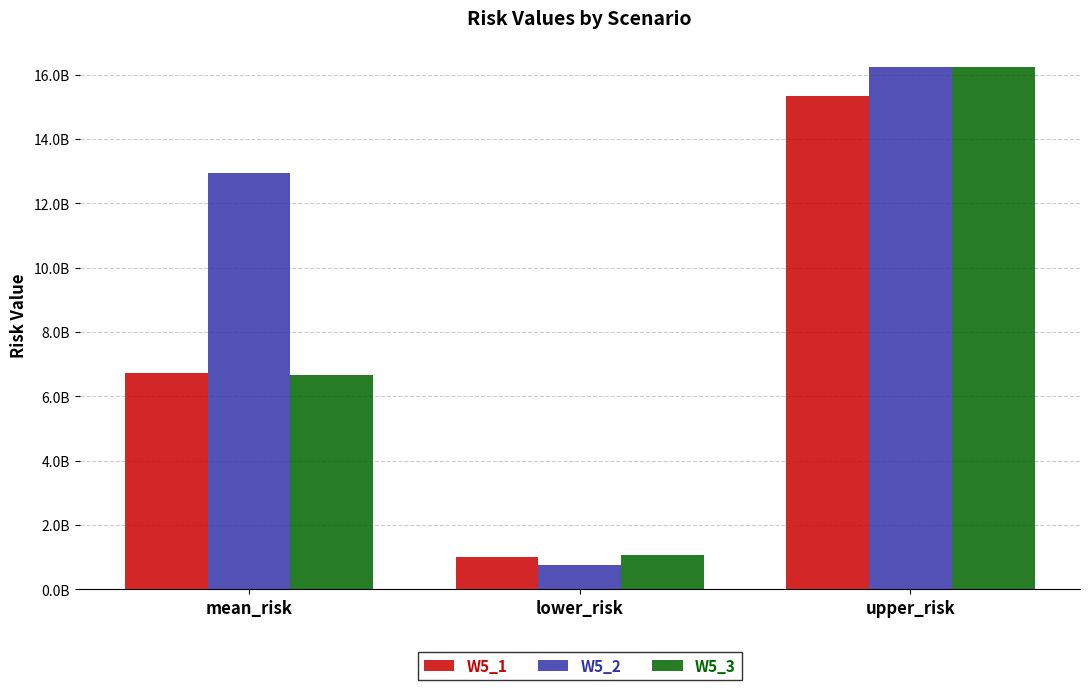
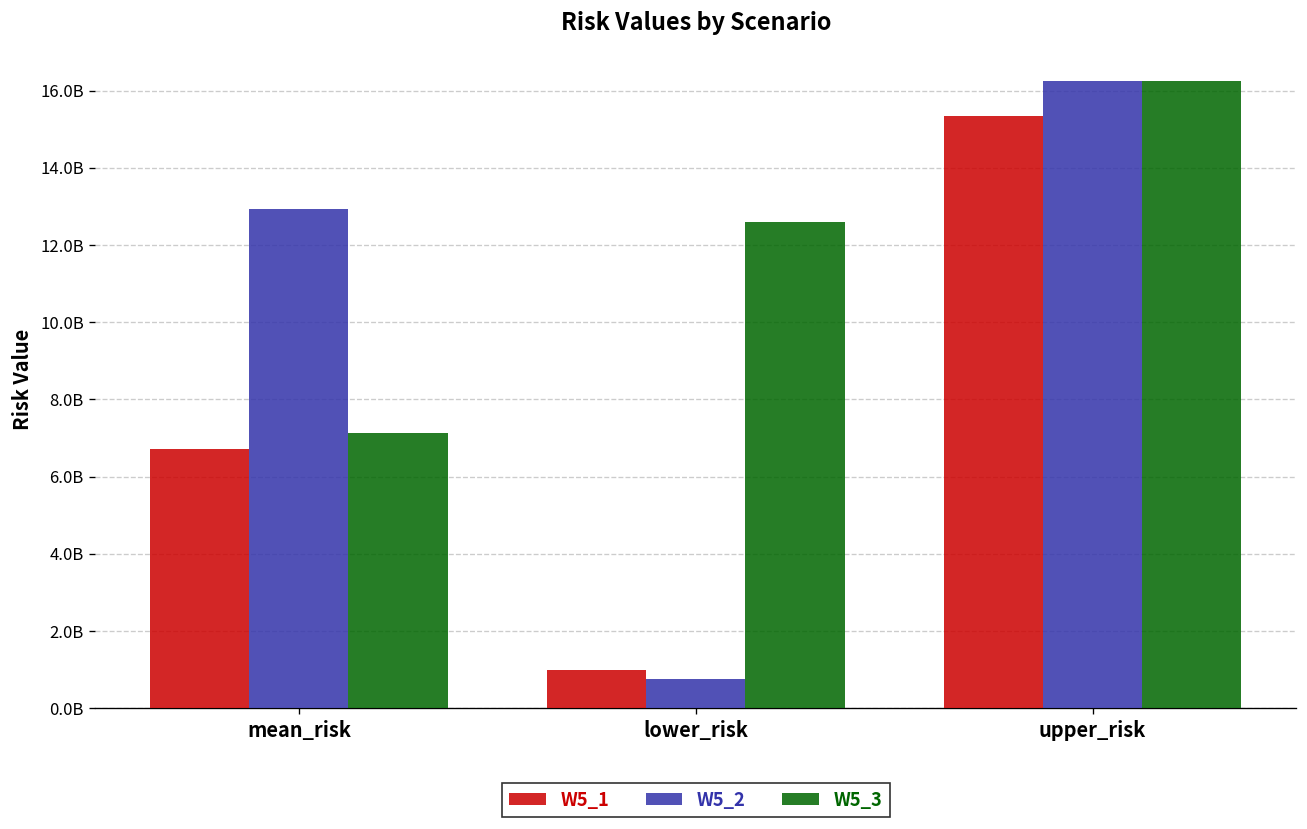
  {
    "W5_1": {
      "mean_risk": 6700000000,
      "lower_risk": 1000000000,
      "upper_risk": 15300000000
    },
    "W5_2": {
      "mean_risk": 12900000000,
      "lower_risk": 700000000,
      "upper_risk": 16200000000
    },
    "W5_3": {
-     "mean_risk": 6700000000,
-     "lower_risk": 1100000000,
+     "mean_risk": 7100000000,
+     "lower_risk": 12600000000,
      "upper_risk": 16200000000
    }
  }
